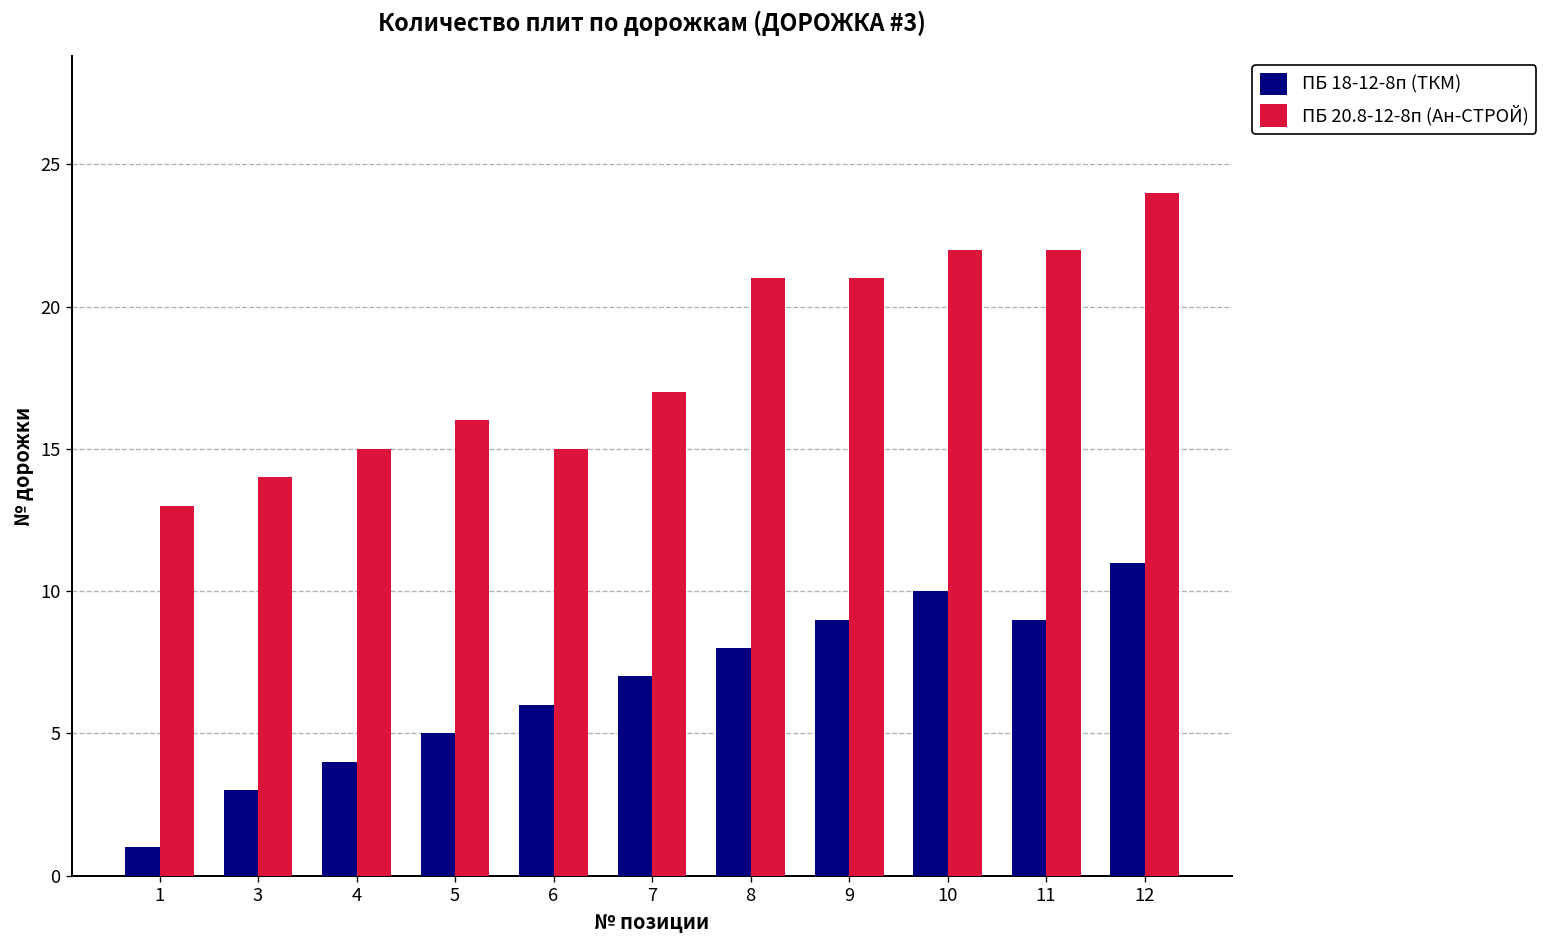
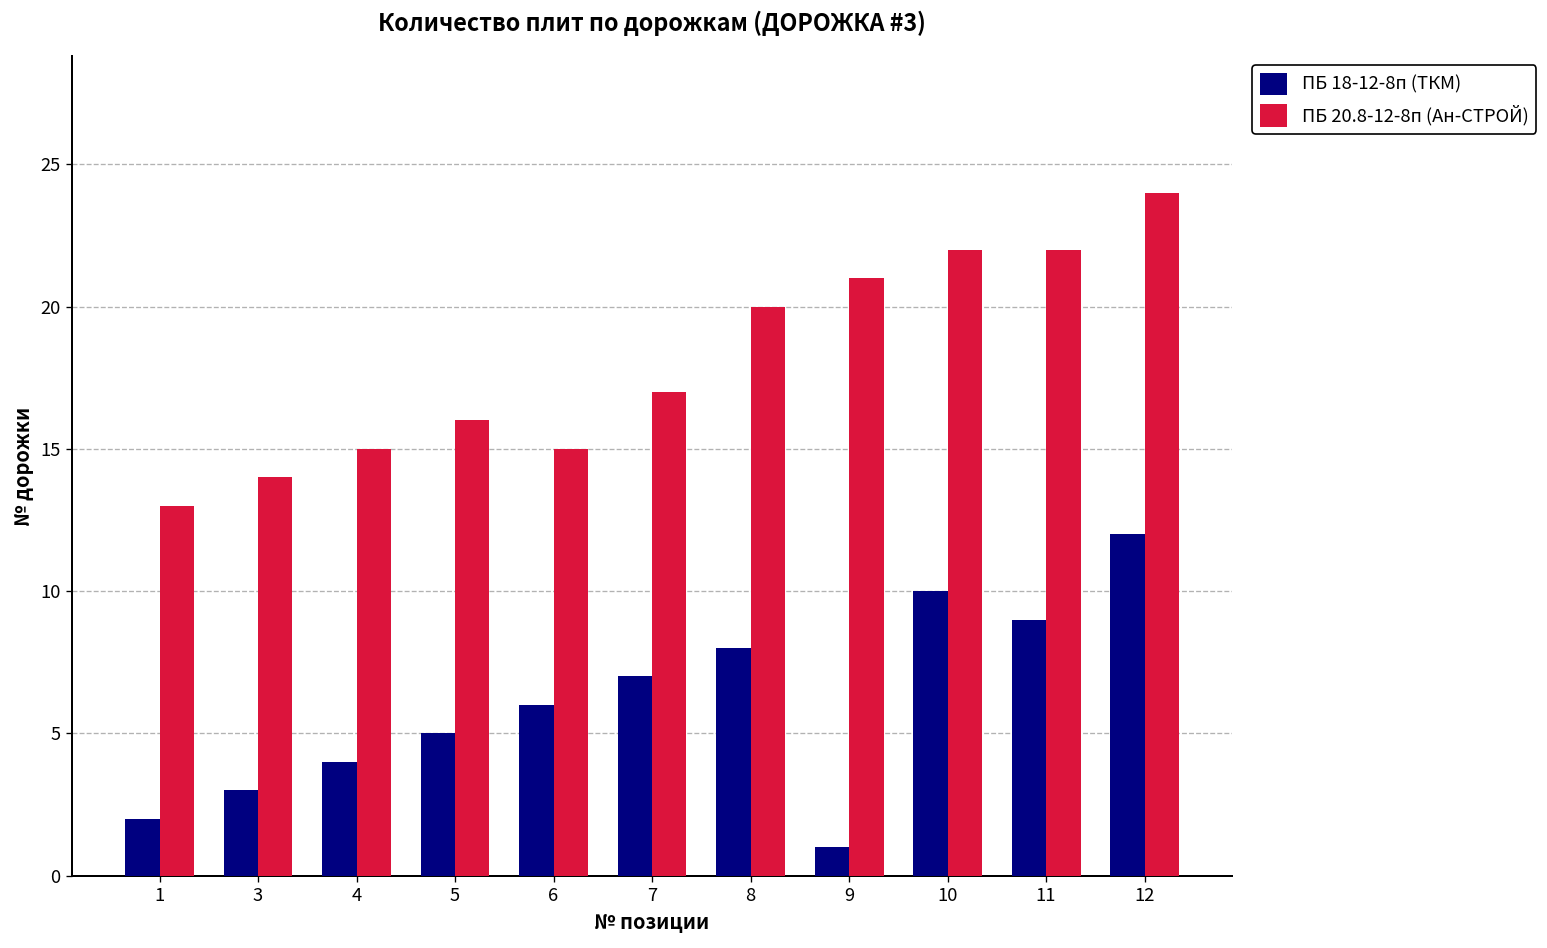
  {
    "ПБ 18-12-8п (ТКМ)": {
-     "1": 1,
+     "1": 2,
      "3": 3,
      "4": 4,
      "5": 5,
      "6": 6,
      "7": 7,
      "8": 8,
-     "9": 9,
+     "9": 1,
      "10": 10,
      "11": 9,
-     "12": 11
+     "12": 12
    },
    "ПБ 20.8-12-8п (Ан-СТРОЙ)": {
      "1": 13,
      "3": 14,
      "4": 15,
      "5": 16,
      "6": 15,
      "7": 17,
-     "8": 21,
+     "8": 20,
      "9": 21,
      "10": 22,
      "11": 22,
      "12": 24
    }
  }
